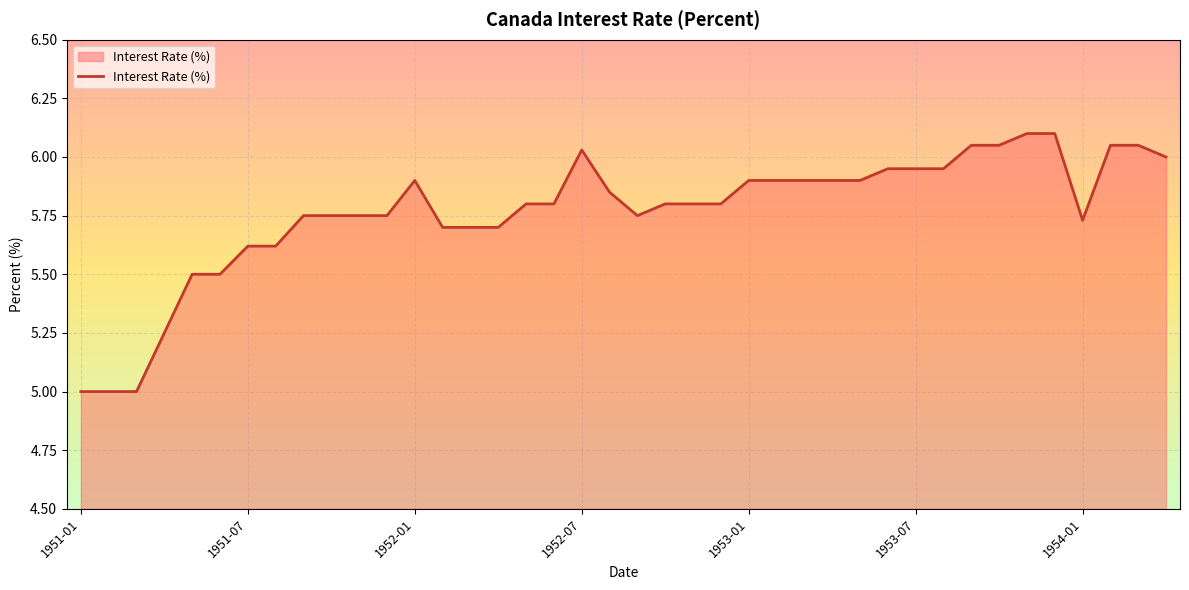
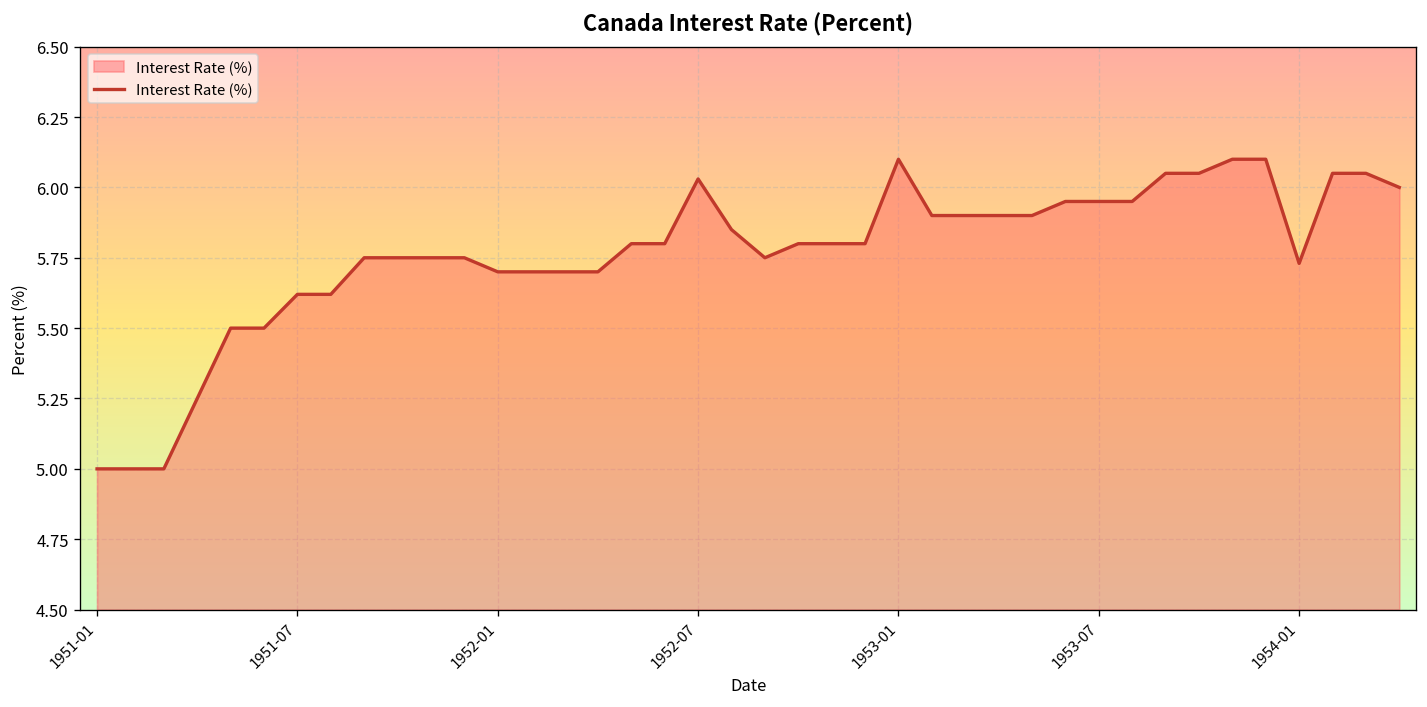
  {
    "1951-01": 5.0,
    "1951-07": 5.62,
-   "1952-01": 5.9,
+   "1952-01": 5.7,
    "1952-07": 6.03,
-   "1953-01": 5.9,
+   "1953-01": 6.1,
    "1953-07": 5.95,
    "1954-01": 5.73
  }
